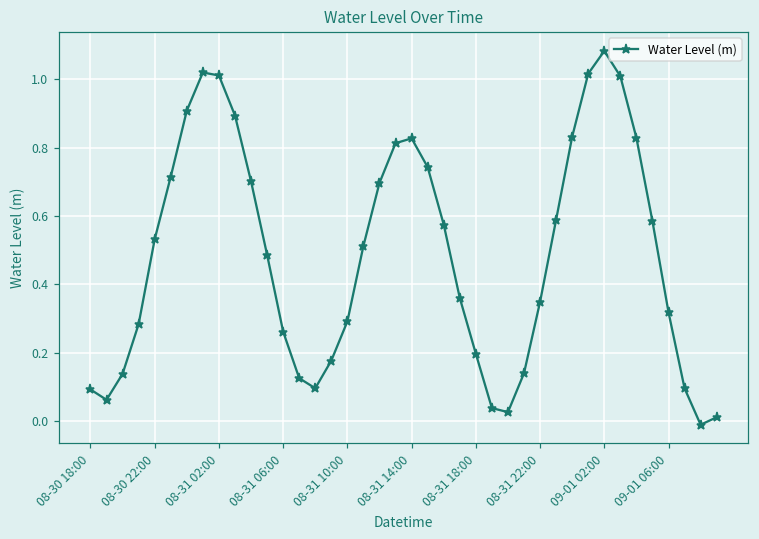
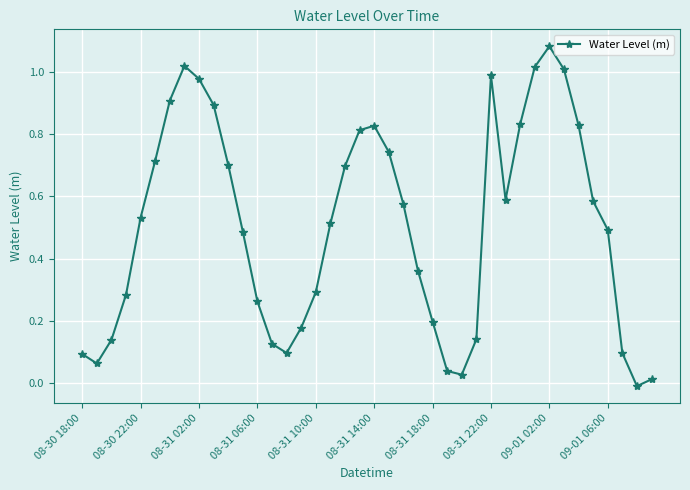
  {
    "08-30 18:00": 0.09,
    "08-30 22:00": 0.53,
-   "08-31 02:00": 1.01,
+   "08-31 02:00": 0.98,
    "08-31 06:00": 0.26,
    "08-31 10:00": 0.29,
    "08-31 14:00": 0.83,
    "08-31 18:00": 0.20,
-   "08-31 22:00": 0.35,
+   "08-31 22:00": 0.99,
    "09-01 02:00": 1.08,
-   "09-01 06:00": 0.32
+   "09-01 06:00": 0.49
  }
